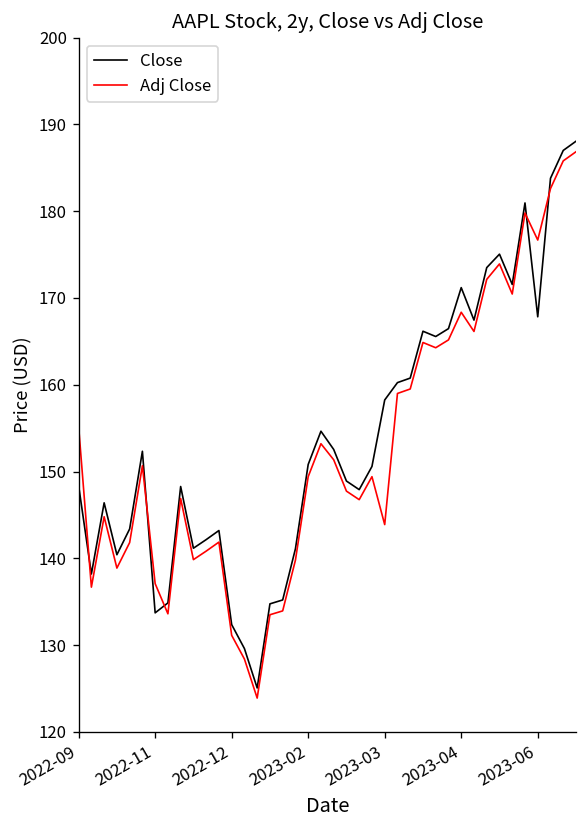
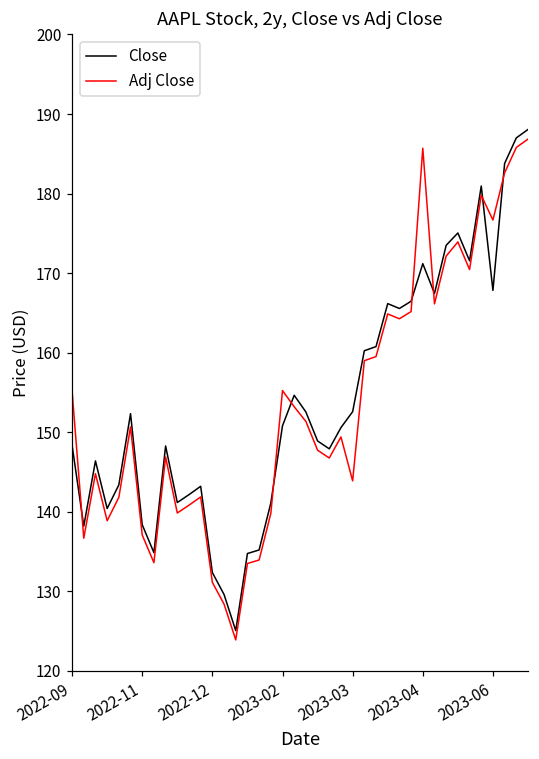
  {
    "Close": {
      "2022-09": 148,
-     "2022-11": 134,
+     "2022-11": 138,
      "2022-12": 132,
      "2023-02": 151,
-     "2023-03": 158,
+     "2023-03": 153,
      "2023-04": 171,
      "2023-06": 168
    },
    "Adj Close": {
      "2022-09": 155,
      "2022-11": 137,
      "2022-12": 131,
-     "2023-02": 149,
+     "2023-02": 155,
      "2023-03": 144,
-     "2023-04": 168,
+     "2023-04": 186,
      "2023-06": 177
    }
  }
